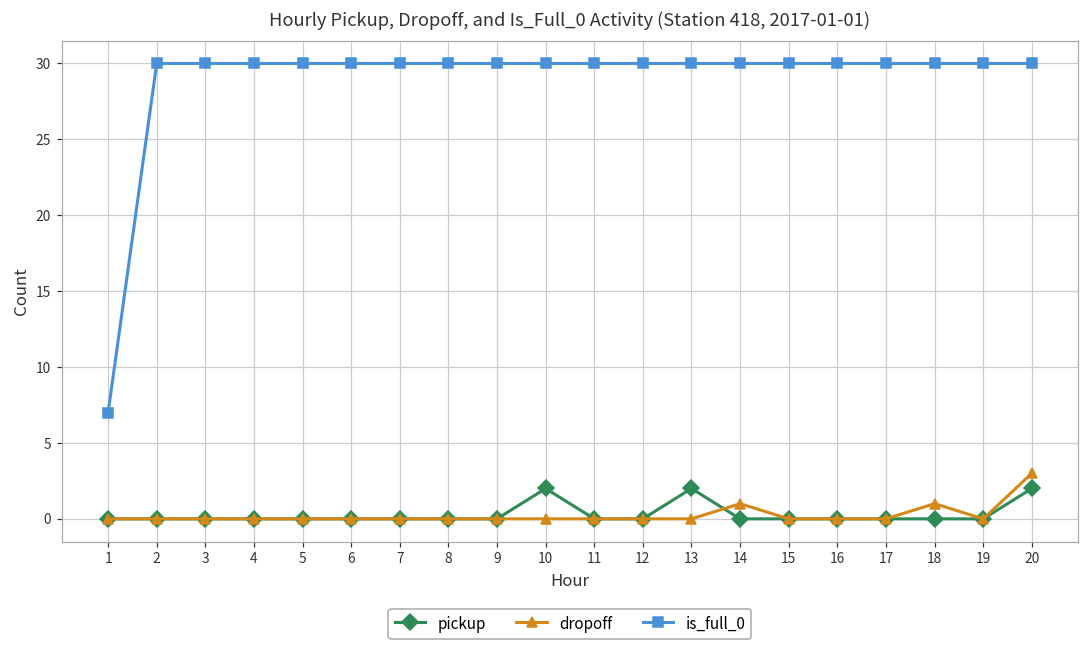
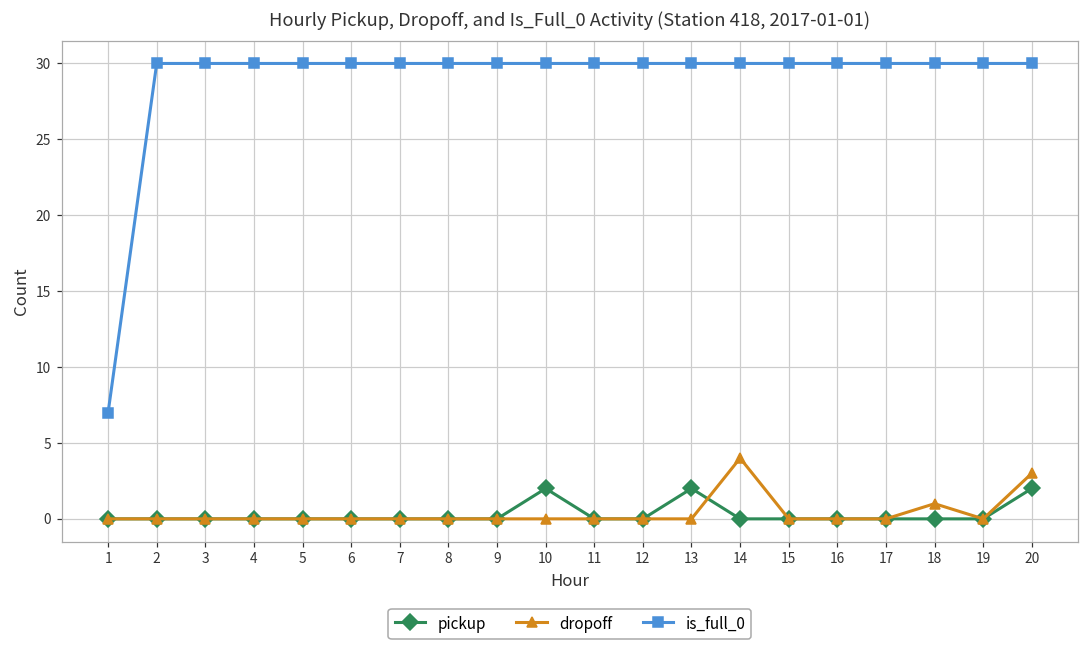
  {
    "pickup": {
      "10": 2,
      "13": 2,
      "14": 0,
      "18": 0,
      "20": 2
    },
    "dropoff": {
      "10": 0,
      "13": 0,
-     "14": 1,
+     "14": 4,
      "18": 1,
      "20": 3
    },
    "is_full_0": {
      "1": 7,
      "2": 30,
      "3": 30,
      "4": 30,
      "5": 30,
      "6": 30,
      "7": 30,
      "8": 30,
      "9": 30,
      "10": 30,
      "11": 30,
      "12": 30,
      "13": 30,
      "14": 30,
      "15": 30,
      "16": 30,
      "17": 30,
      "18": 30,
      "19": 30,
      "20": 30
    }
  }
